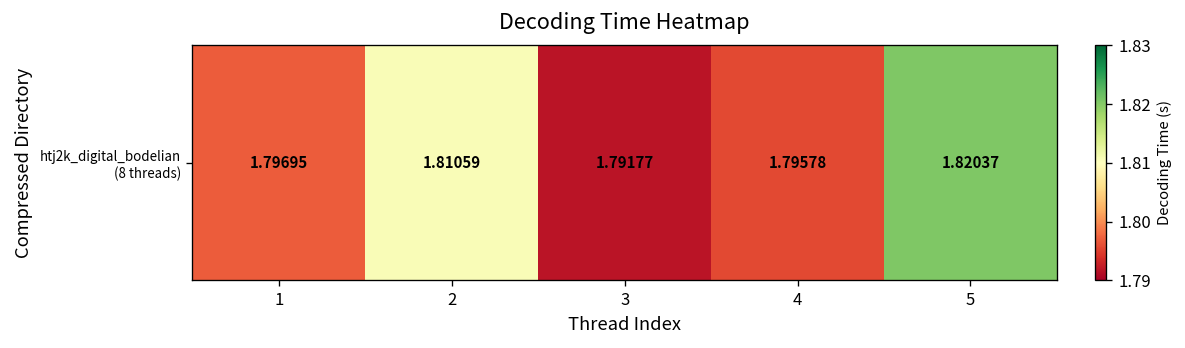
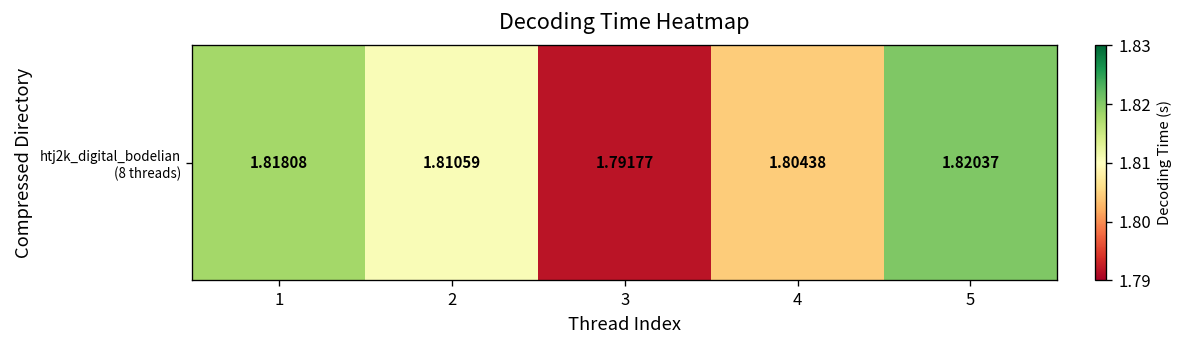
  {
    "htj2k_digital_bodelian (8 threads)": {
-     "1": 1.79695,
+     "1": 1.81808,
      "2": 1.81059,
      "3": 1.79177,
-     "4": 1.79578,
+     "4": 1.80438,
      "5": 1.82037
    }
  }
